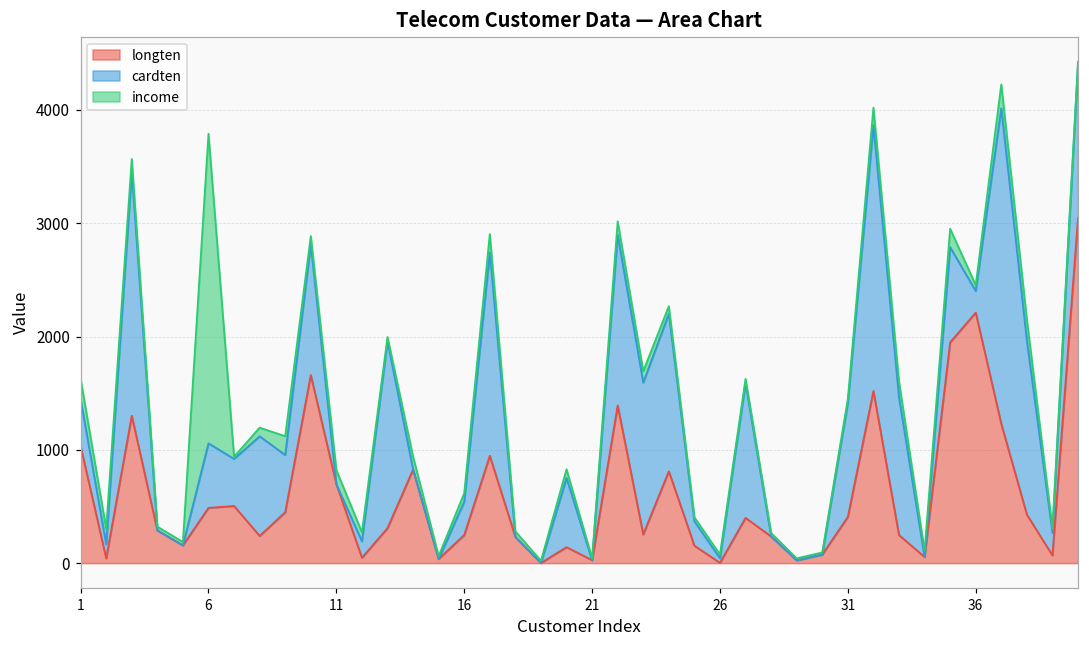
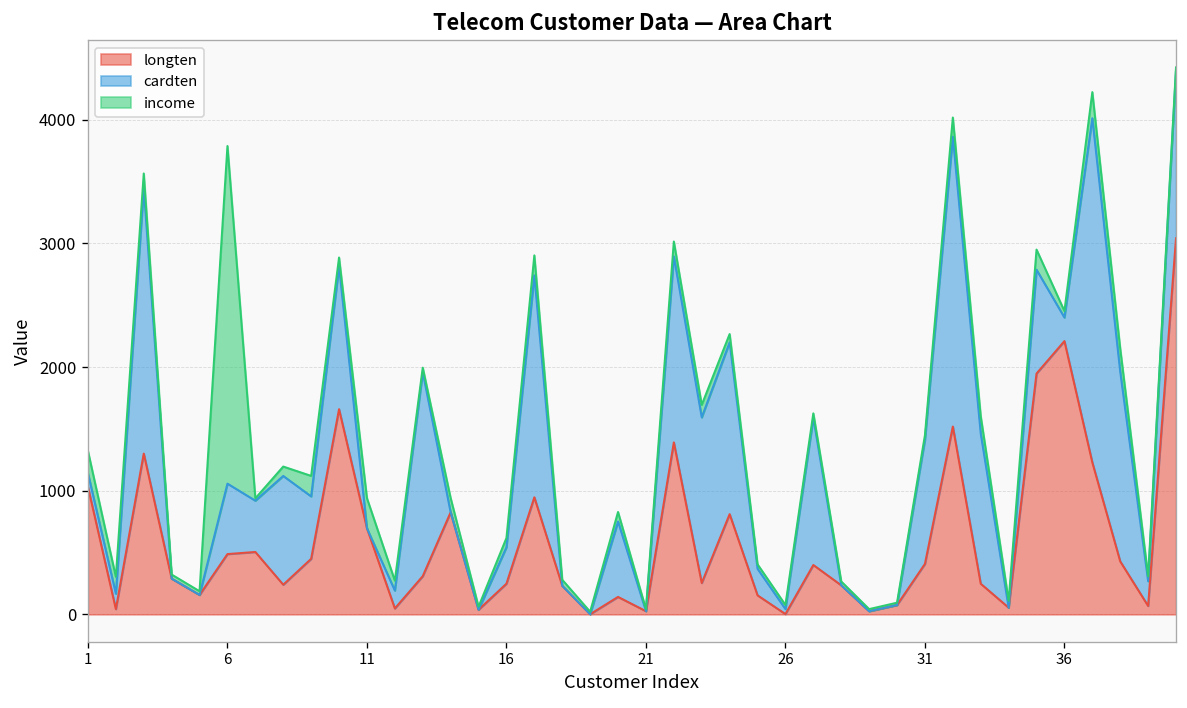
  {
    "longten": {
      "1": 1030,
      "6": 490,
      "16": 250,
      "26": 0,
      "31": 410,
      "36": 2210
    },
    "cardten": {
-     "1": 410,
+     "1": 110,
      "6": 570,
      "16": 300,
      "26": 40,
      "31": 1010,
      "36": 190
    },
    "income": {
      "1": 180,
      "6": 2730,
-     "11": 130,
+     "11": 240,
      "16": 80,
      "26": 30,
      "31": 40,
      "36": 50
    }
  }
